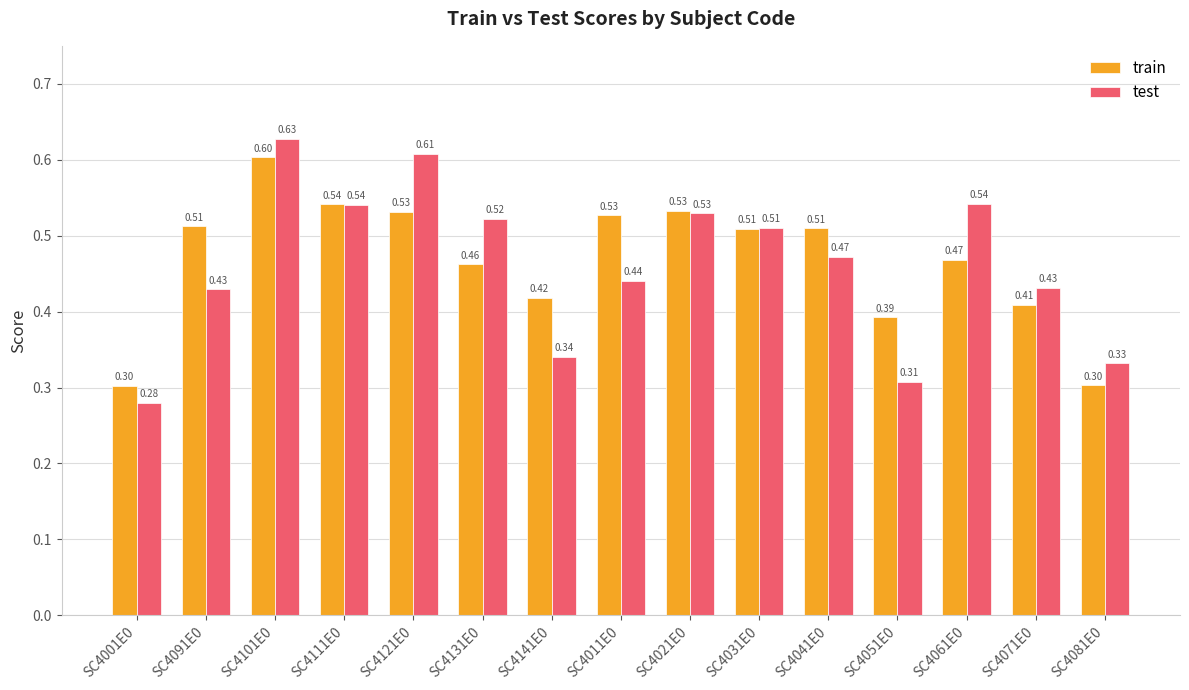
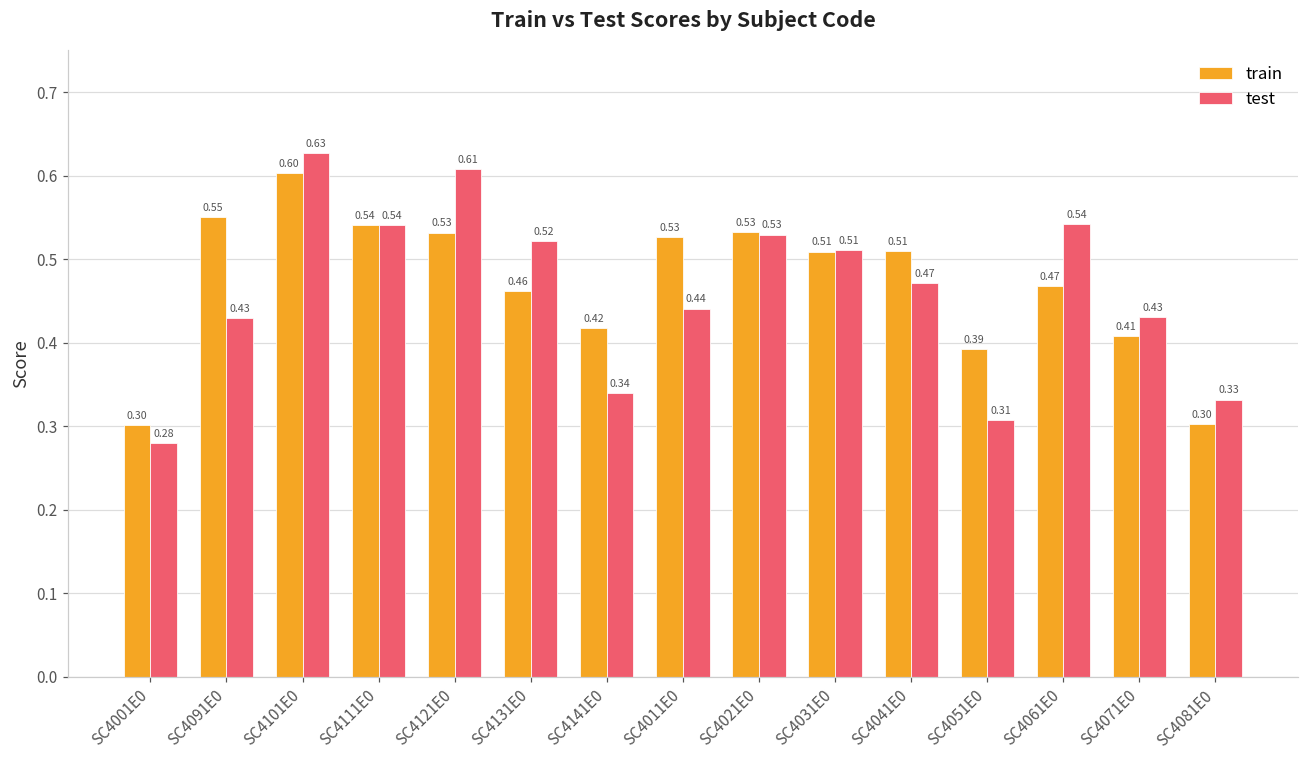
  {
    "train": {
      "SC4001E0": 0.30,
-     "SC4091E0": 0.51,
+     "SC4091E0": 0.55,
      "SC4101E0": 0.60,
      "SC4111E0": 0.54,
      "SC4121E0": 0.53,
      "SC4131E0": 0.46,
      "SC4141E0": 0.42,
      "SC4011E0": 0.53,
      "SC4021E0": 0.53,
      "SC4031E0": 0.51,
      "SC4041E0": 0.51,
      "SC4051E0": 0.39,
      "SC4061E0": 0.47,
      "SC4071E0": 0.41,
      "SC4081E0": 0.30
    },
    "test": {
      "SC4001E0": 0.28,
      "SC4091E0": 0.43,
      "SC4101E0": 0.63,
      "SC4111E0": 0.54,
      "SC4121E0": 0.61,
      "SC4131E0": 0.52,
      "SC4141E0": 0.34,
      "SC4011E0": 0.44,
      "SC4021E0": 0.53,
      "SC4031E0": 0.51,
      "SC4041E0": 0.47,
      "SC4051E0": 0.31,
      "SC4061E0": 0.54,
      "SC4071E0": 0.43,
      "SC4081E0": 0.33
    }
  }
